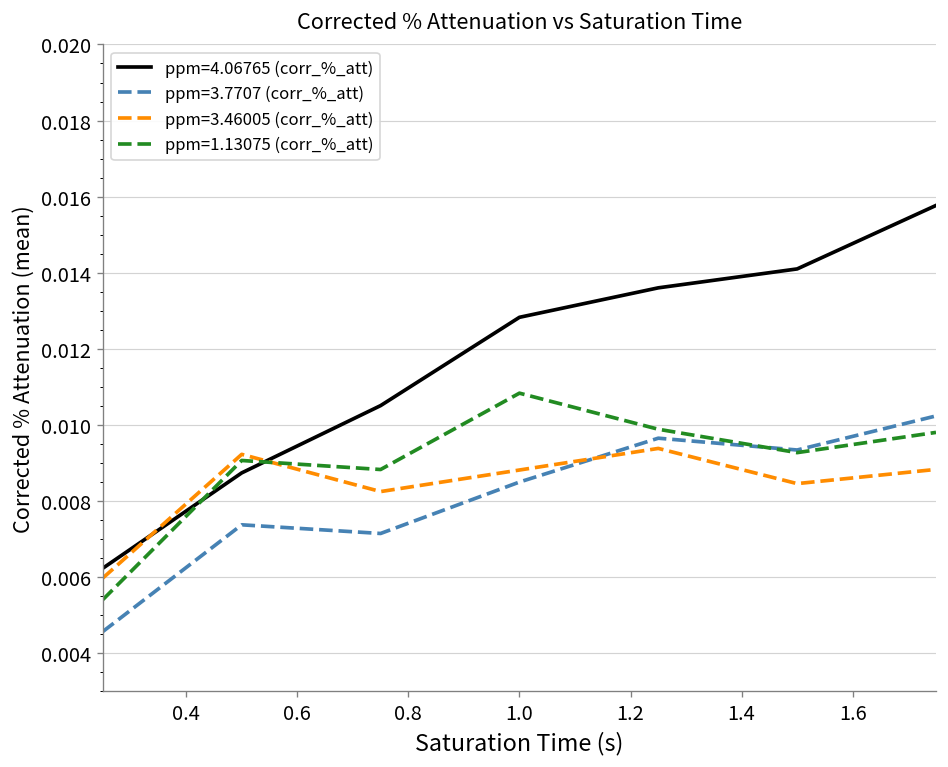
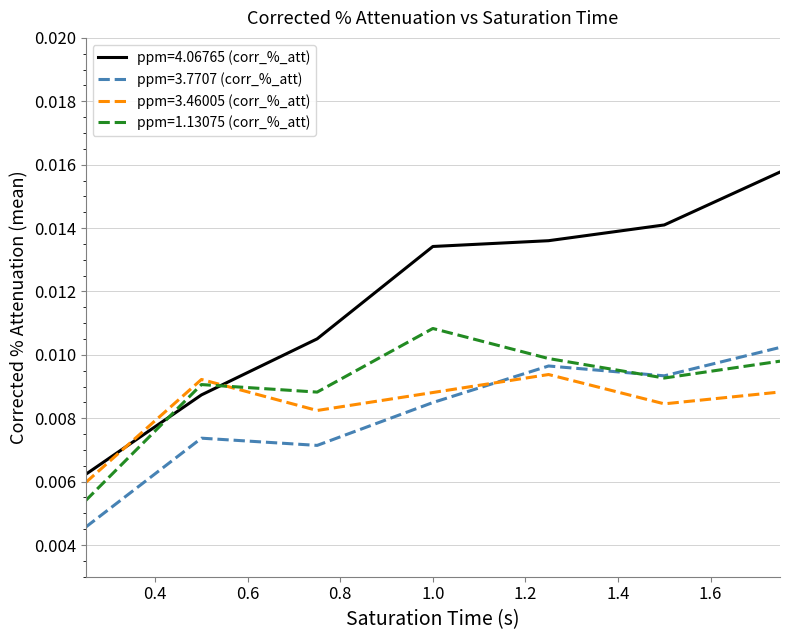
  {
    "ppm=4.06765 (corr_%_att)": {
-     "1.0": 0.0128
+     "1.0": 0.0134
    },
    "ppm=3.7707 (corr_%_att)": {
      "1.0": 0.0085
    },
    "ppm=3.46005 (corr_%_att)": {
      "1.0": 0.0088
    },
    "ppm=1.13075 (corr_%_att)": {
      "1.0": 0.0108
    }
  }
